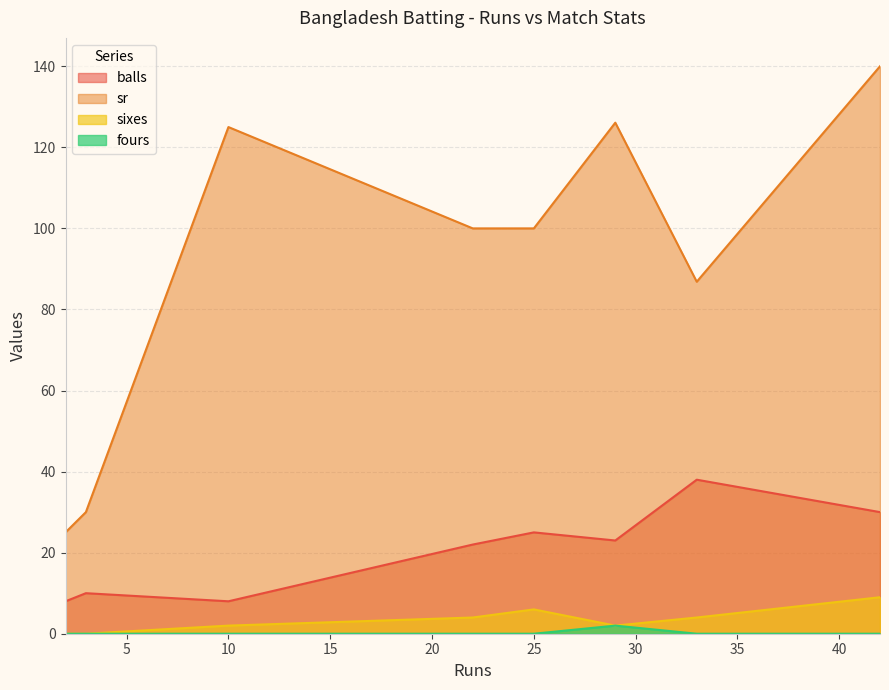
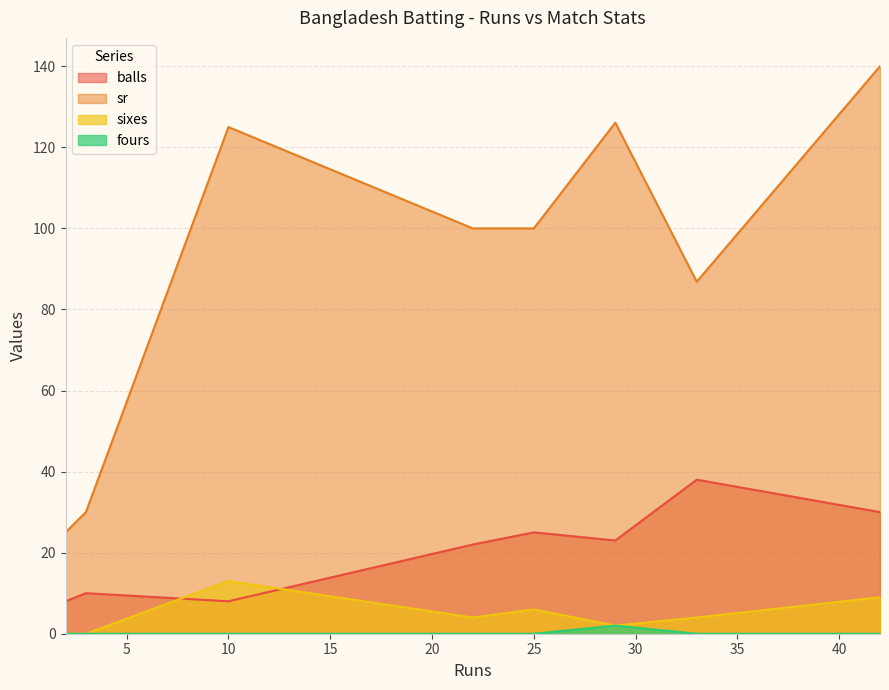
  {
    "sixes": {
-     "10": 2,
+     "10": 13,
      "25": 6
    },
    "fours": {
      "10": 0,
      "25": 0
    }
  }
